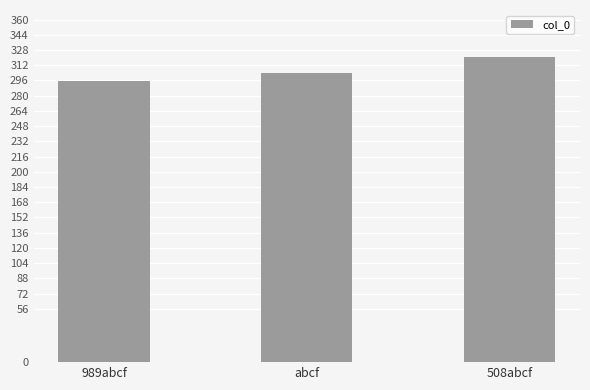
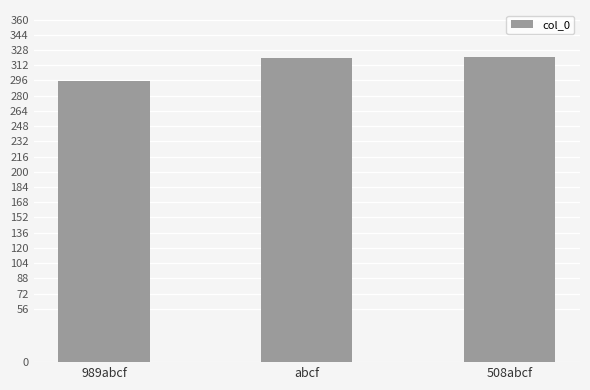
  {
    "989abcf": 300,
-   "abcf": 300,
+   "abcf": 320,
    "508abcf": 320
  }
